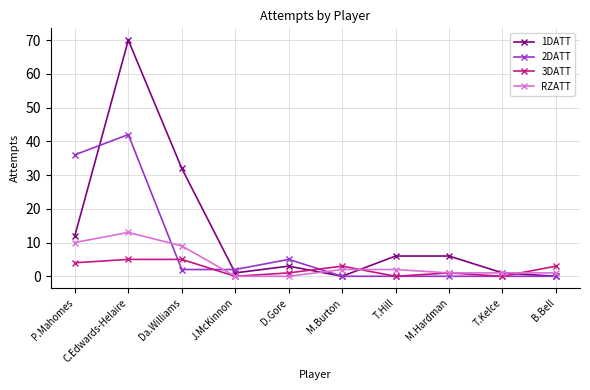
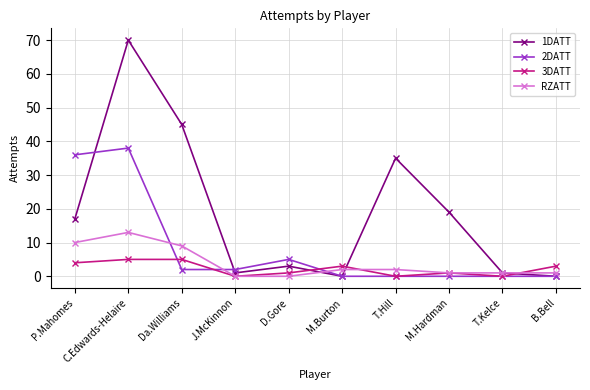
  {
    "1DATT": {
-     "P.Mahomes": 12,
+     "P.Mahomes": 17,
      "C.Edwards-Helaire": 70,
-     "Da.Williams": 32,
+     "Da.Williams": 45,
      "J.McKinnon": 1,
      "D.Gore": 3,
-     "T.Hill": 6,
-     "M.Hardman": 6
+     "T.Hill": 35,
+     "M.Hardman": 19
    },
    "2DATT": {
      "P.Mahomes": 36,
-     "C.Edwards-Helaire": 42,
+     "C.Edwards-Helaire": 38,
      "Da.Williams": 2,
      "J.McKinnon": 2,
      "D.Gore": 5,
      "M.Hardman": 0
    },
    "3DATT": {
      "P.Mahomes": 4,
      "C.Edwards-Helaire": 5,
      "Da.Williams": 5,
      "D.Gore": 1,
      "M.Burton": 3,
      "B.Bell": 3
    },
    "RZATT": {
      "P.Mahomes": 10,
      "C.Edwards-Helaire": 13,
      "Da.Williams": 9,
      "D.Gore": 0,
      "M.Burton": 2,
      "T.Hill": 2,
      "B.Bell": 1
    }
  }
